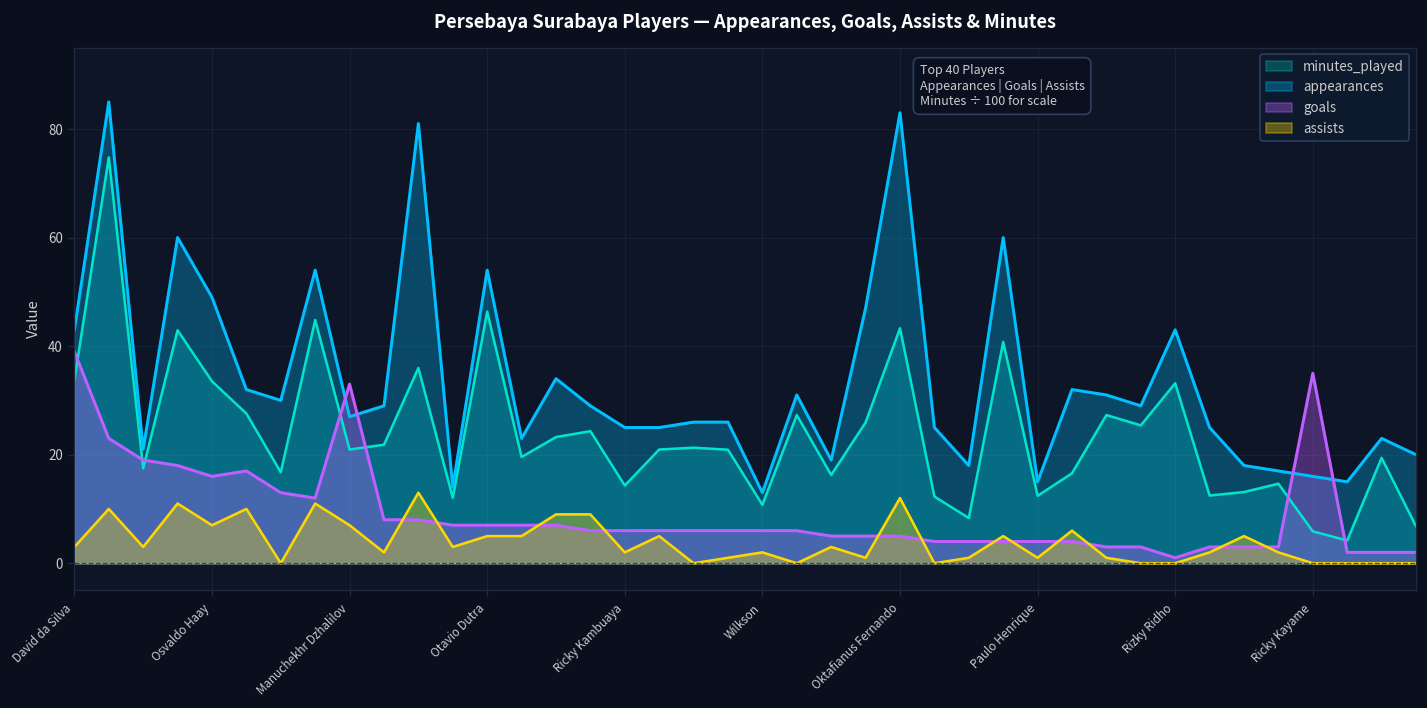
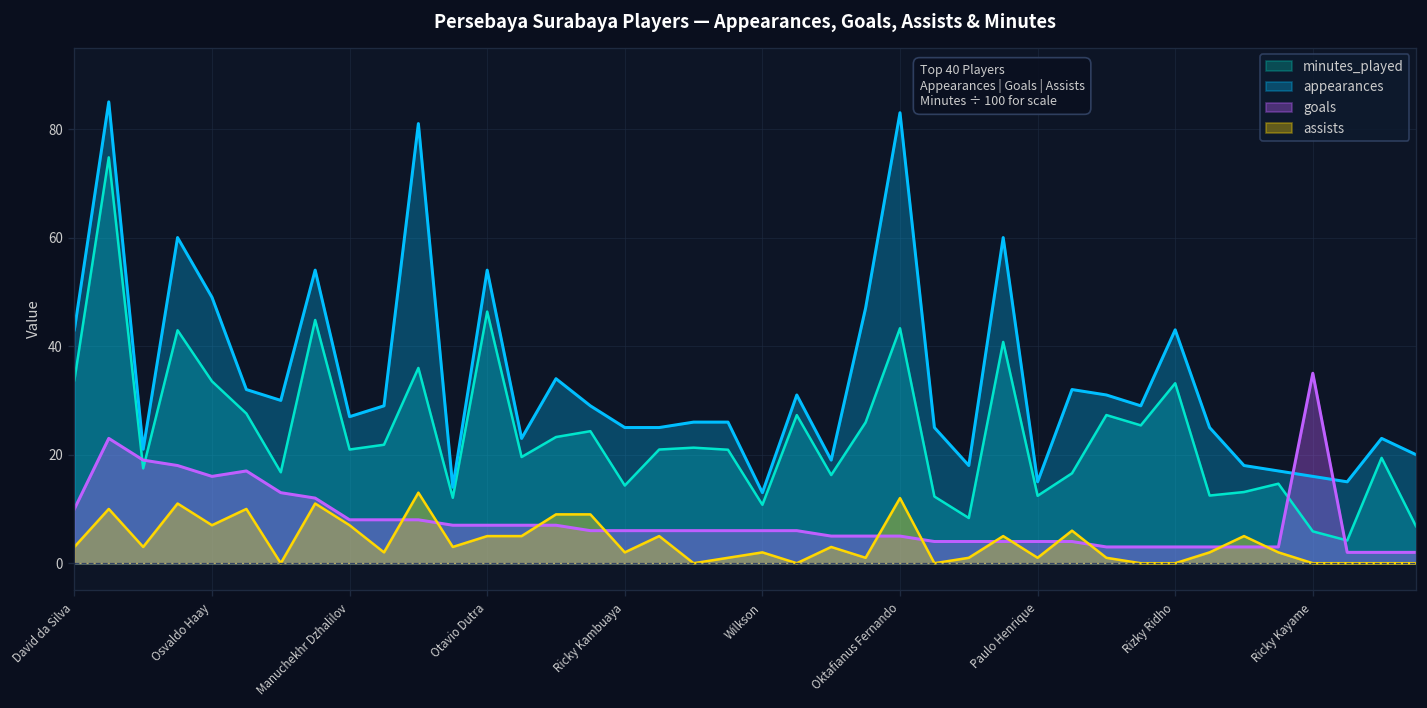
  {
    "goals": {
-     "David da Silva": 39,
+     "David da Silva": 10,
      "Osvaldo Haay": 16,
-     "Manuchekhr Dzhalilov": 33,
+     "Manuchekhr Dzhalilov": 8,
      "Otavio Dutra": 7,
      "Ricky Kambuaya": 6,
      "Wilkson": 6,
      "Oktafianus Fernando": 5,
      "Paulo Henrique": 4,
-     "Rizky Ridho": 1,
+     "Rizky Ridho": 3,
      "Ricky Kayame": 35
    },
    "assists": {
      "David da Silva": 3,
      "Osvaldo Haay": 7,
      "Manuchekhr Dzhalilov": 7,
      "Otavio Dutra": 5,
      "Ricky Kambuaya": 2,
      "Wilkson": 2,
      "Oktafianus Fernando": 12,
      "Paulo Henrique": 1,
      "Rizky Ridho": 0,
      "Ricky Kayame": 0
    }
  }
